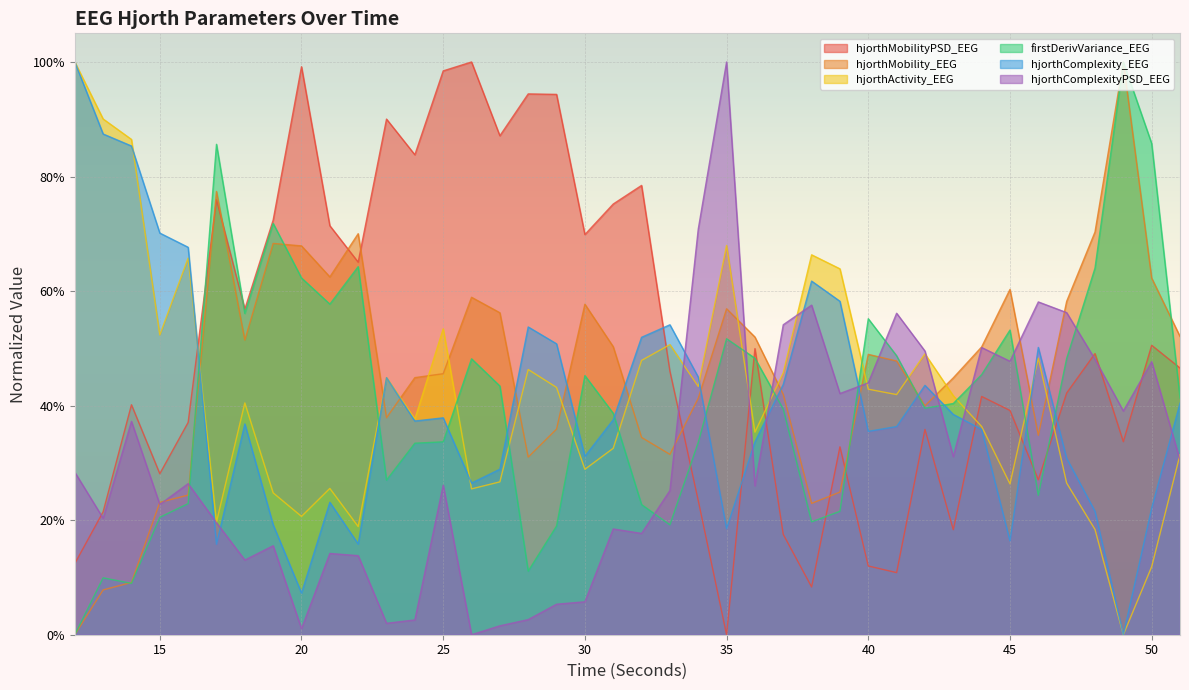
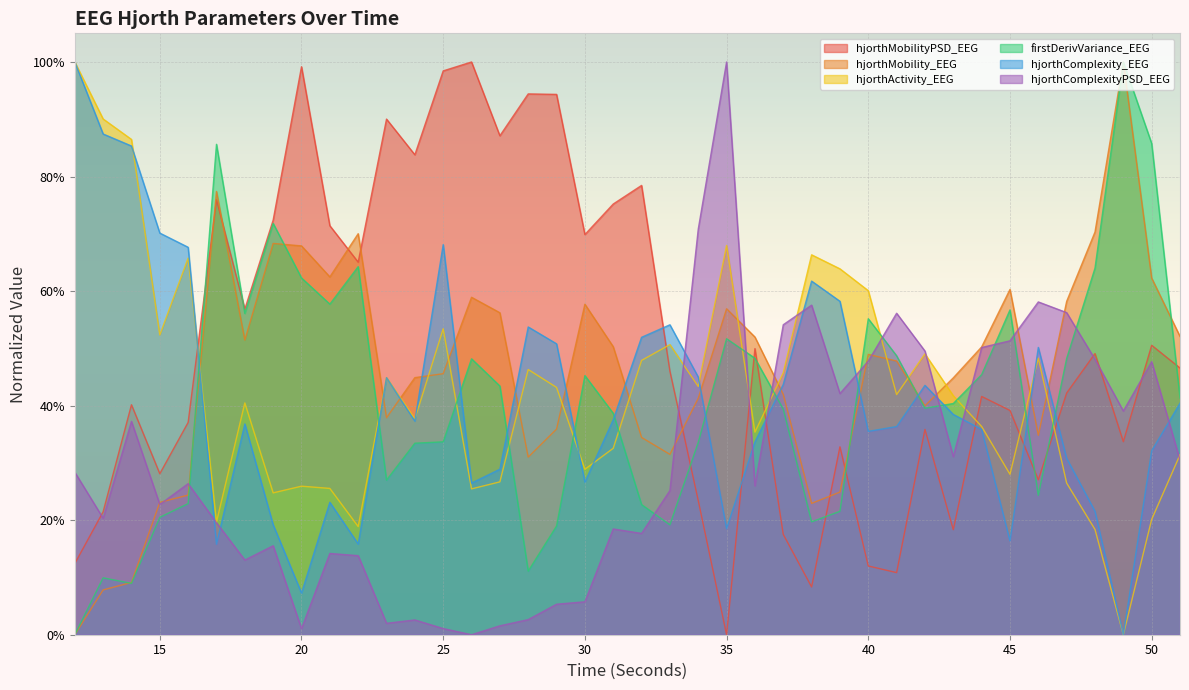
  {
    "hjorthActivity_EEG": {
      "15": "52%",
-     "20": "21%",
+     "20": "26%",
      "25": "53%",
      "30": "29%",
      "35": "68%",
-     "40": "43%",
-     "45": "26%",
-     "50": "12%"
+     "40": "60%",
+     "45": "28%",
+     "50": "20%"
    },
    "firstDerivVariance_EEG": {
      "15": "21%",
      "20": "62%",
      "25": "34%",
      "30": "45%",
      "35": "52%",
      "40": "55%",
-     "45": "53%",
+     "45": "57%",
      "50": "86%"
    },
    "hjorthComplexity_EEG": {
      "15": "70%",
      "20": "7%",
-     "25": "38%",
-     "30": "31%",
+     "25": "68%",
+     "30": "27%",
      "35": "19%",
      "40": "36%",
      "45": "16%",
-     "50": "22%"
+     "50": "32%"
    },
    "hjorthComplexityPSD_EEG": {
      "20": "1%",
-     "25": "26%",
+     "25": "1%",
      "30": "6%",
      "35": "100%",
-     "40": "44%",
-     "45": "48%",
+     "40": "48%",
+     "45": "51%",
      "50": "48%"
    }
  }
